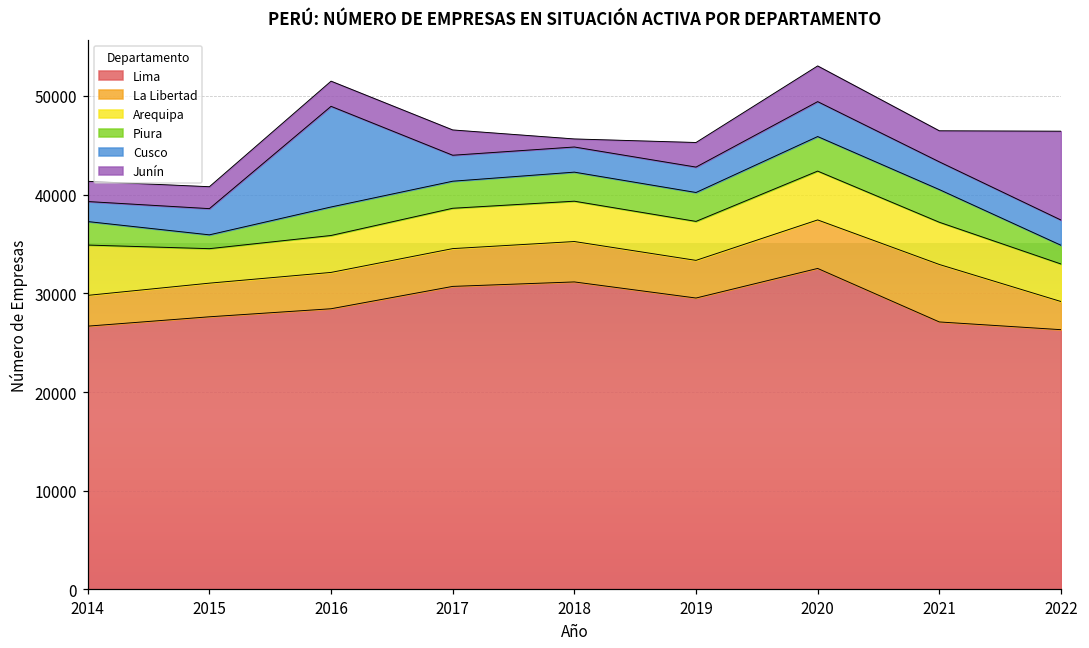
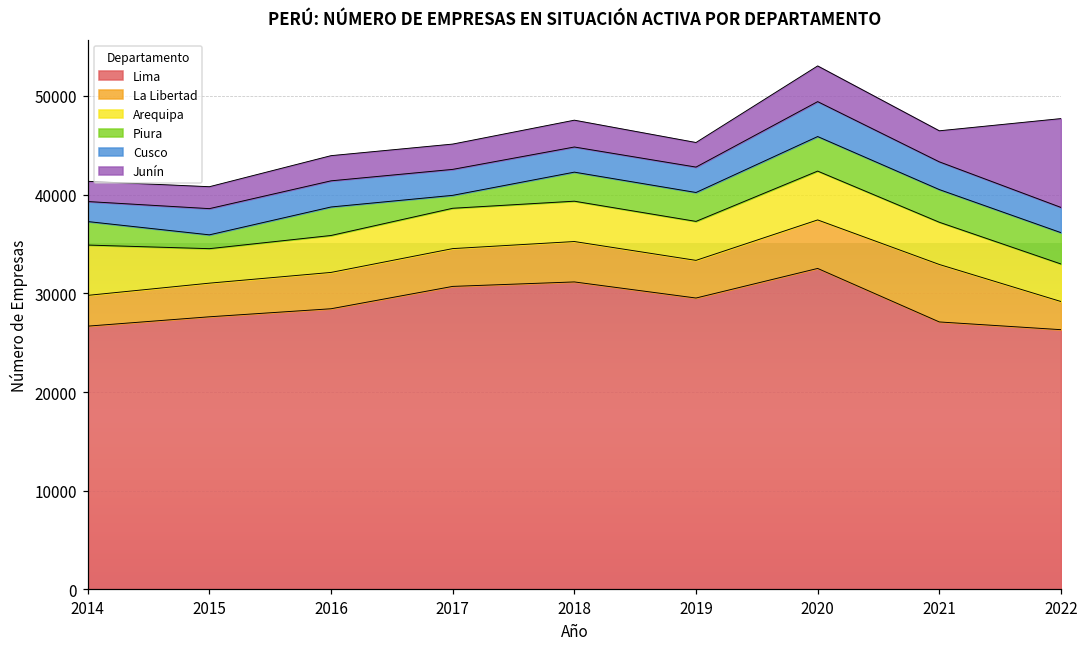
  {
    "Lima": {
      "2014": 27000,
      "2015": 28000,
      "2016": 28000,
      "2017": 31000,
      "2018": 31000,
      "2019": 30000,
      "2020": 33000,
      "2021": 27000,
      "2022": 26000
    },
    "La Libertad": {
      "2014": 3000,
      "2015": 3000,
      "2016": 4000,
      "2017": 4000,
      "2018": 4000,
      "2019": 4000,
      "2020": 5000,
      "2021": 6000,
      "2022": 3000
    },
    "Arequipa": {
      "2014": 5000,
      "2015": 3000,
      "2016": 4000,
      "2017": 4000,
      "2018": 4000,
      "2019": 4000,
      "2020": 5000,
      "2021": 4000,
      "2022": 4000
    },
    "Piura": {
      "2014": 2000,
      "2015": 1000,
      "2016": 3000,
-     "2017": 3000,
+     "2017": 1000,
      "2018": 3000,
      "2019": 3000,
      "2020": 4000,
      "2021": 3000,
-     "2022": 2000
+     "2022": 3000
    },
    "Cusco": {
      "2014": 2000,
      "2015": 3000,
-     "2016": 10000,
+     "2016": 3000,
      "2017": 3000,
      "2018": 3000,
      "2019": 3000,
      "2020": 4000,
      "2021": 3000,
      "2022": 3000
    },
    "Junín": {
      "2014": 2000,
      "2015": 2000,
      "2016": 3000,
      "2017": 3000,
-     "2018": 1000,
+     "2018": 3000,
      "2019": 2000,
      "2020": 4000,
      "2021": 3000,
      "2022": 9000
    }
  }
